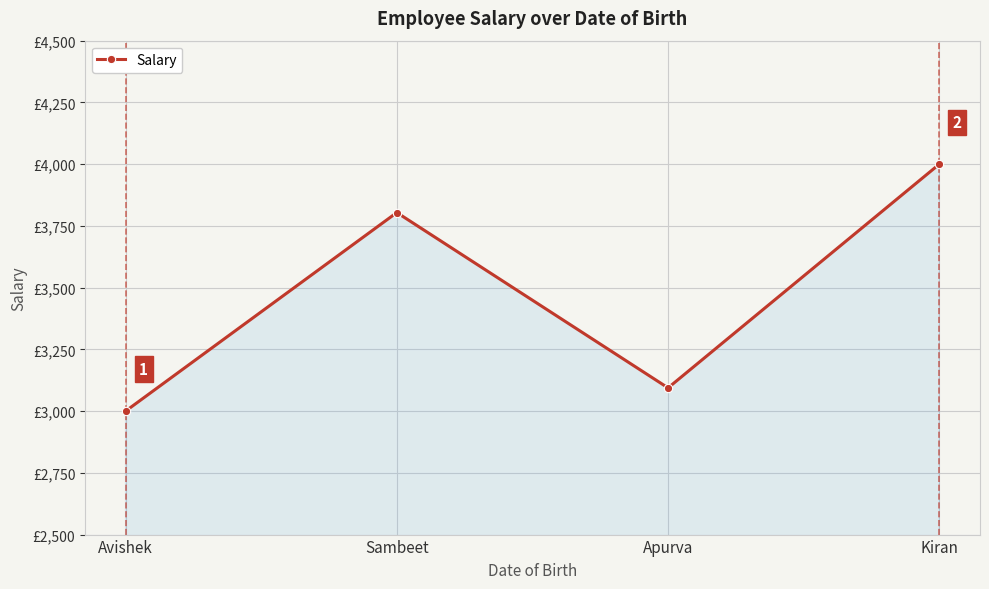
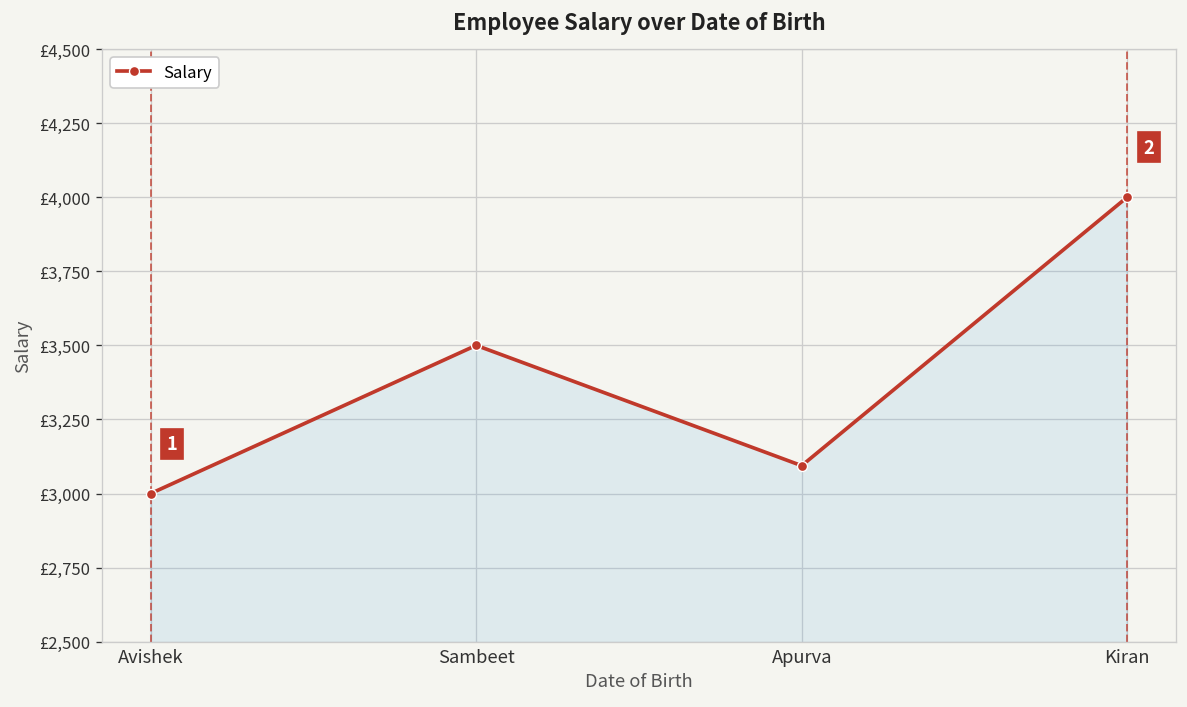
  {
    "Avishek": "£3,000",
-   "Sambeet": "£3,800",
+   "Sambeet": "£3,500",
    "Apurva": "£3,090",
    "Kiran": "£4,000"
  }
